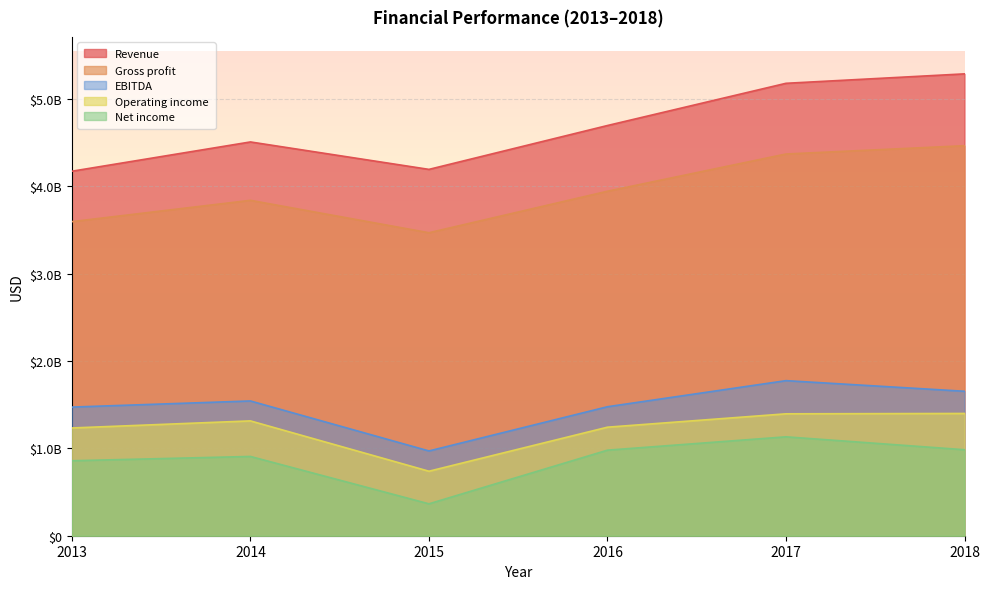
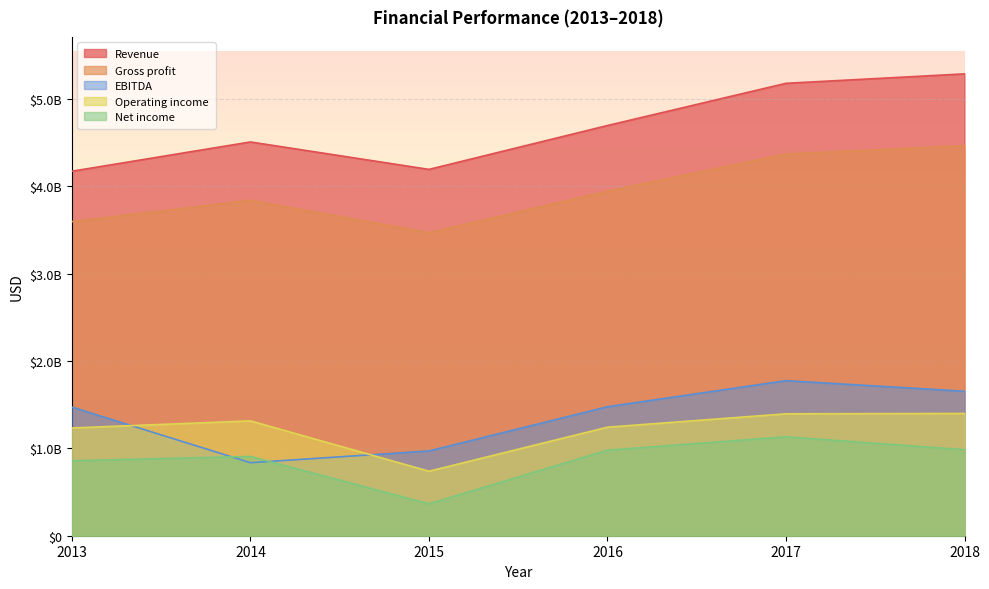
  {
    "EBITDA": {
      "2013": "$1500000000",
-     "2014": "$1500000000",
+     "2014": "$800000000",
      "2015": "$1000000000",
      "2016": "$1500000000",
      "2017": "$1800000000",
      "2018": "$1700000000"
    },
    "Operating income": {
      "2013": "$1200000000",
      "2014": "$1300000000",
      "2015": "$700000000",
      "2016": "$1200000000",
      "2017": "$1400000000",
      "2018": "$1400000000"
    },
    "Net income": {
      "2013": "$900000000",
      "2014": "$900000000",
      "2015": "$400000000",
      "2016": "$1000000000",
      "2017": "$1100000000",
      "2018": "$1000000000"
    }
  }
